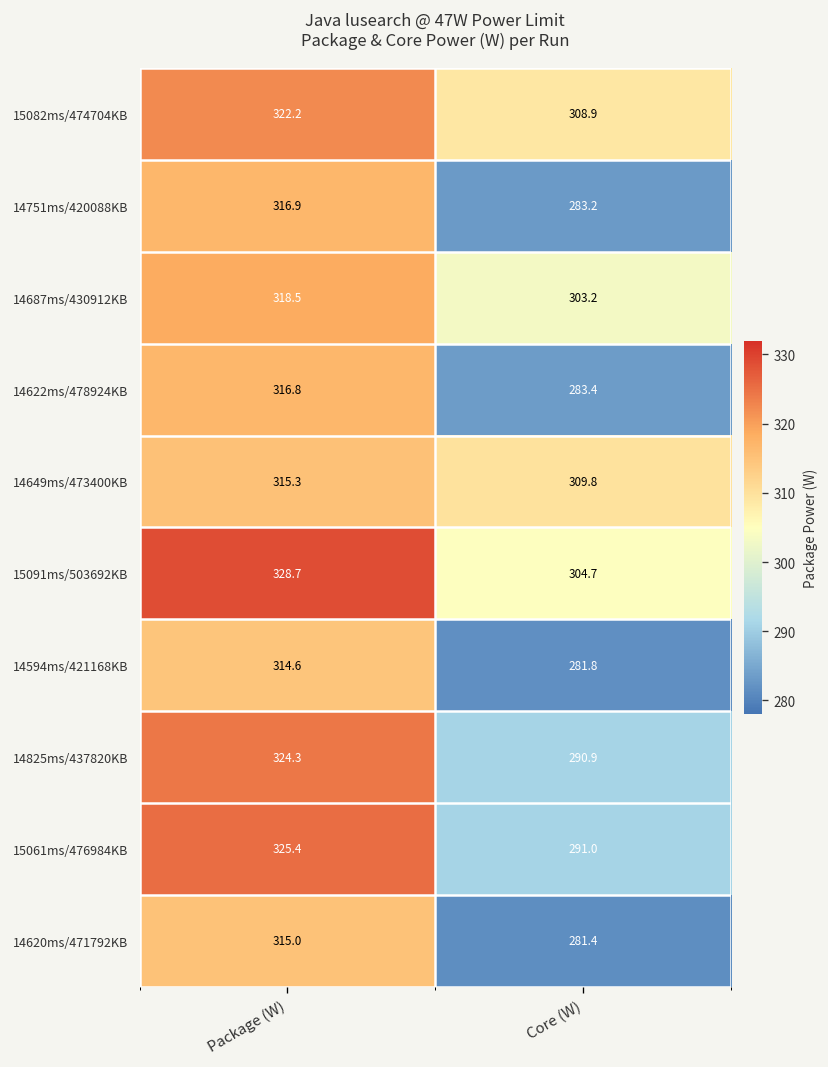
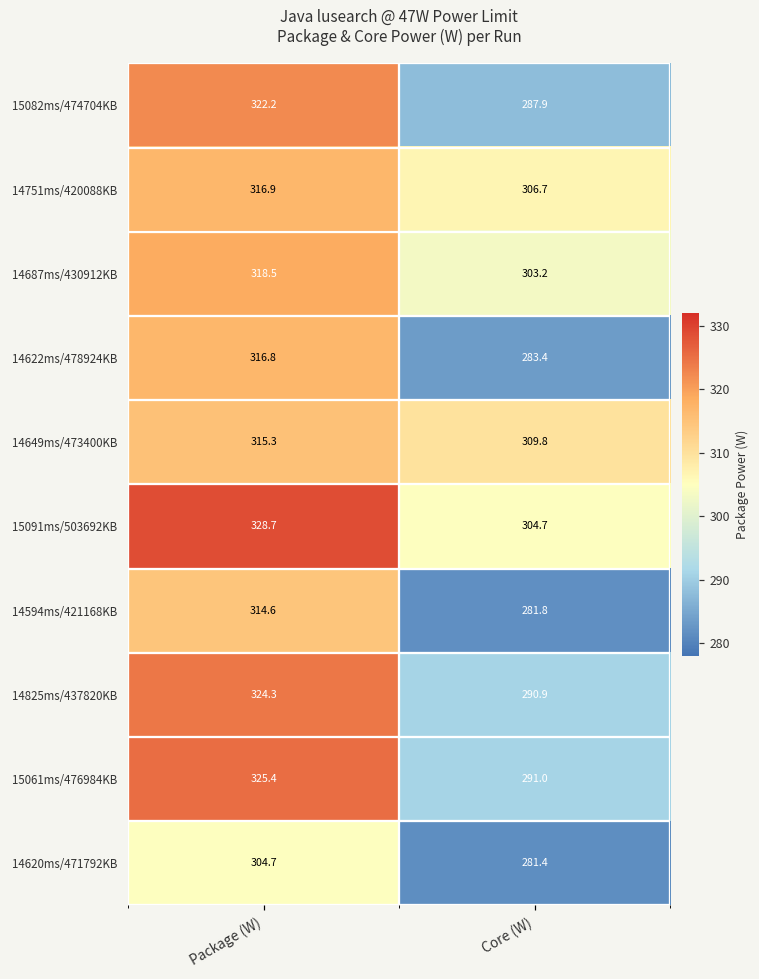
  {
    "15082ms/474704KB": {
      "Package (W)": 322.2,
-     "Core (W)": 308.9
+     "Core (W)": 287.9
    },
    "14751ms/420088KB": {
      "Package (W)": 316.9,
-     "Core (W)": 283.2
+     "Core (W)": 306.7
    },
    "14687ms/430912KB": {
      "Package (W)": 318.5,
      "Core (W)": 303.2
    },
    "14622ms/478924KB": {
      "Package (W)": 316.8,
      "Core (W)": 283.4
    },
    "14649ms/473400KB": {
      "Package (W)": 315.3,
      "Core (W)": 309.8
    },
    "15091ms/503692KB": {
      "Package (W)": 328.7,
      "Core (W)": 304.7
    },
    "14594ms/421168KB": {
      "Package (W)": 314.6,
      "Core (W)": 281.8
    },
    "14825ms/437820KB": {
      "Package (W)": 324.3,
      "Core (W)": 290.9
    },
    "15061ms/476984KB": {
      "Package (W)": 325.4,
      "Core (W)": 291.0
    },
    "14620ms/471792KB": {
-     "Package (W)": 315.0,
+     "Package (W)": 304.7,
      "Core (W)": 281.4
    }
  }
